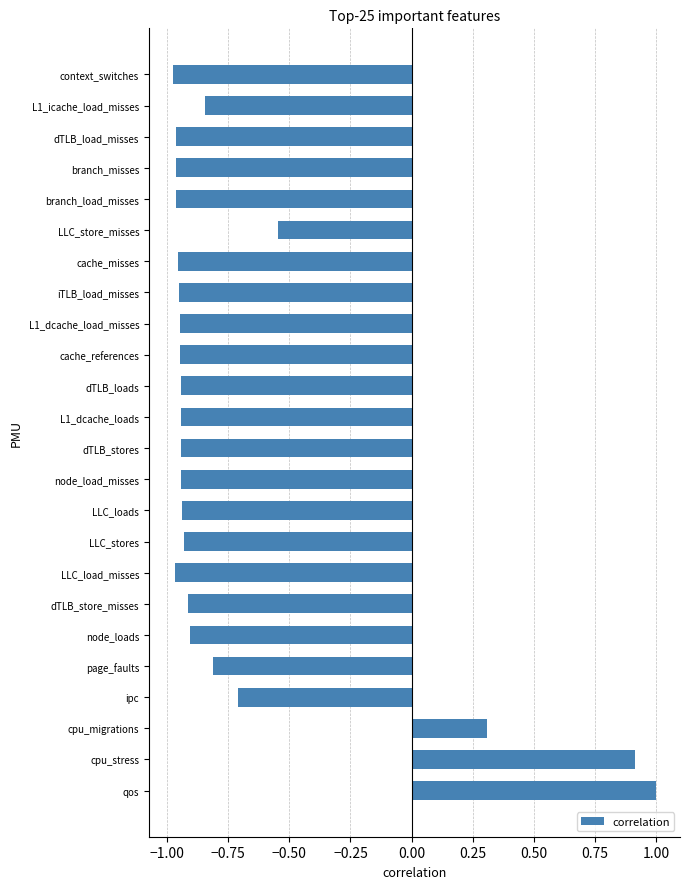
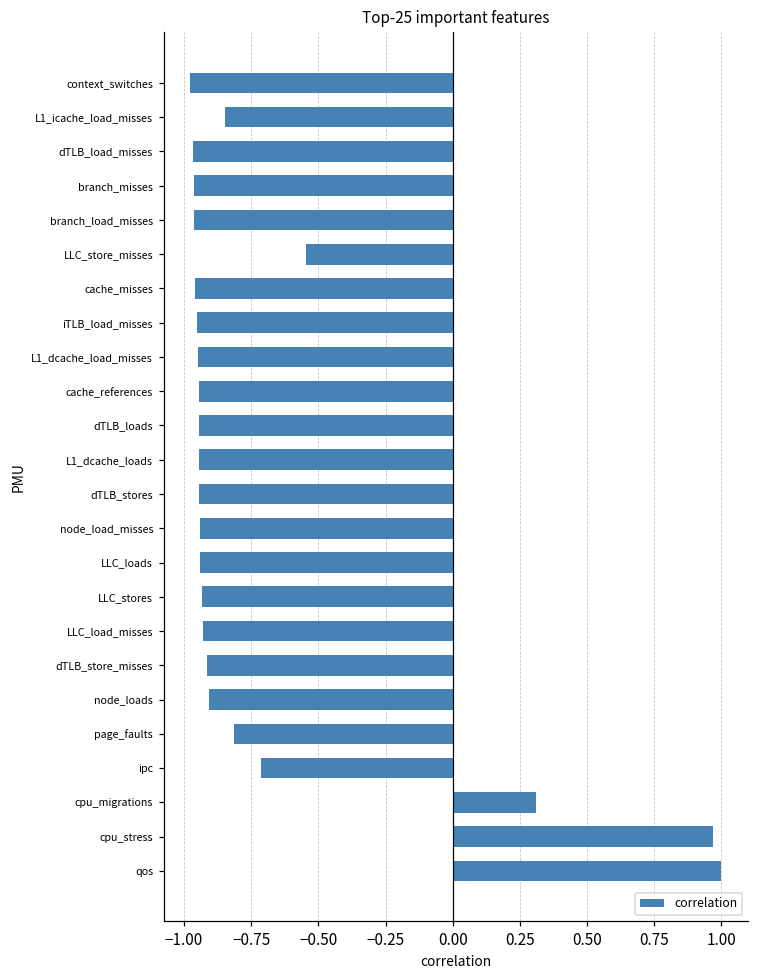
  {
    "context_switches": -0.98,
    "L1_icache_load_misses": -0.85,
    "dTLB_load_misses": -0.97,
    "branch_misses": -0.96,
    "branch_load_misses": -0.96,
    "LLC_store_misses": -0.55,
    "cache_misses": -0.96,
    "iTLB_load_misses": -0.95,
    "L1_dcache_load_misses": -0.95,
    "cache_references": -0.95,
    "dTLB_loads": -0.95,
    "L1_dcache_loads": -0.95,
    "dTLB_stores": -0.94,
    "node_load_misses": -0.94,
    "LLC_loads": -0.94,
    "LLC_stores": -0.93,
-   "LLC_load_misses": -0.97,
+   "LLC_load_misses": -0.93,
    "dTLB_store_misses": -0.92,
    "node_loads": -0.91,
    "page_faults": -0.81,
    "ipc": -0.71,
    "cpu_migrations": 0.31,
-   "cpu_stress": 0.91,
+   "cpu_stress": 0.97,
    "qos": 1.00
  }
